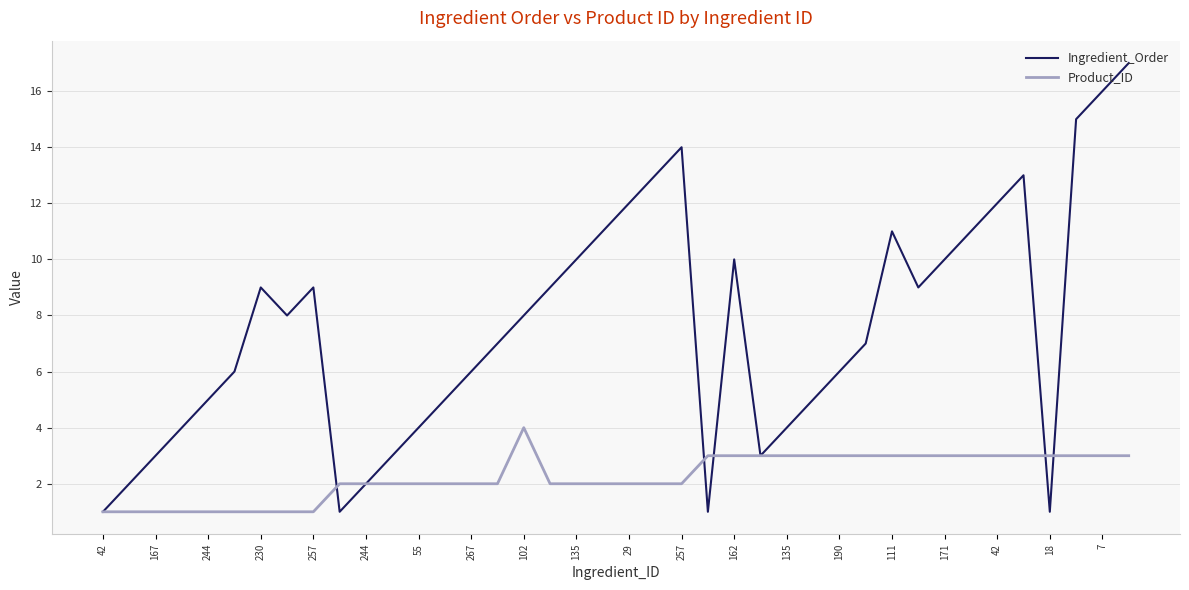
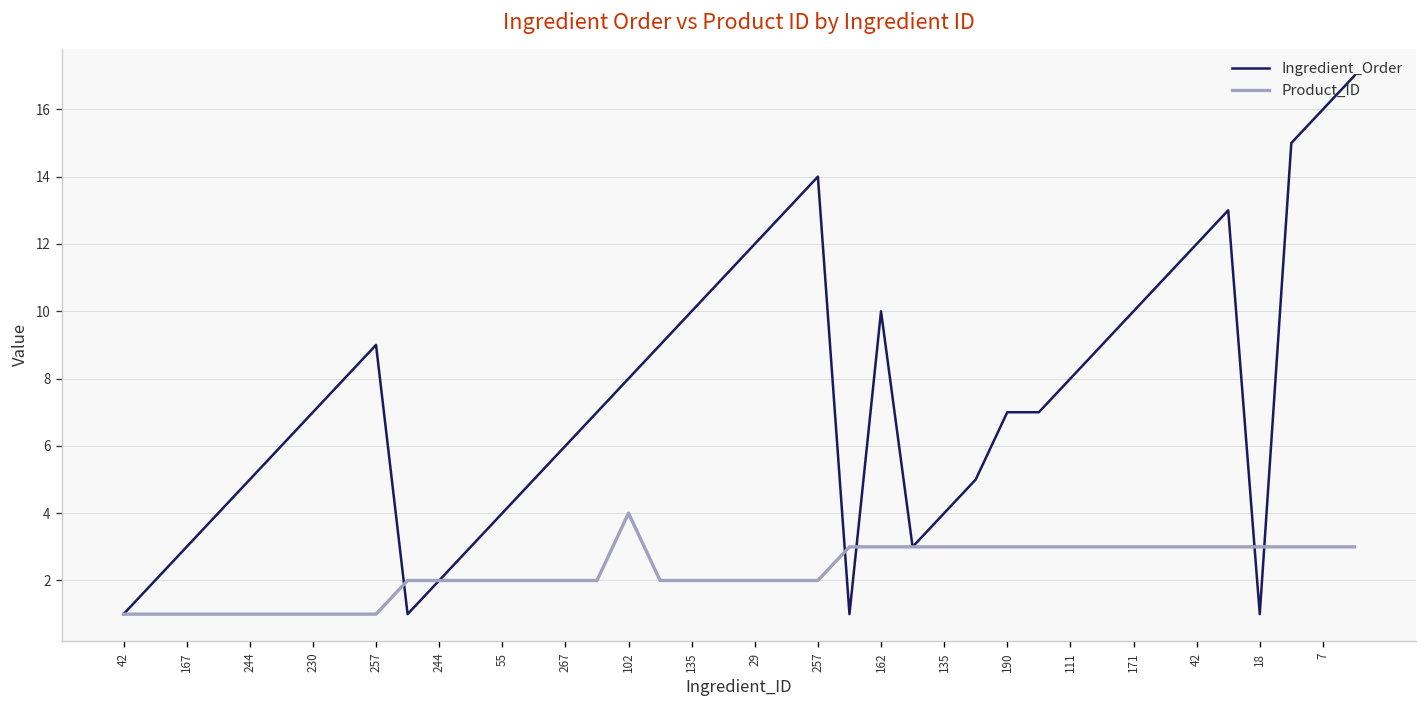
  {
    "Ingredient_Order": {
      "167": 3,
-     "230": 9,
+     "230": 7,
      "55": 4,
      "267": 6,
      "102": 8,
      "162": 10,
-     "190": 6,
-     "111": 11,
+     "190": 7,
+     "111": 8,
      "171": 10,
      "18": 1
    },
    "Product_ID": {
      "167": 1,
      "230": 1,
      "55": 2,
      "267": 2,
      "102": 4,
      "162": 3,
      "190": 3,
      "111": 3,
      "171": 3,
      "18": 3
    }
  }
